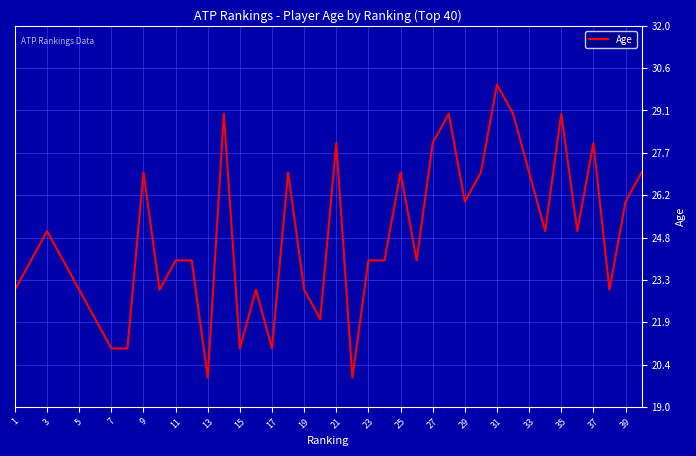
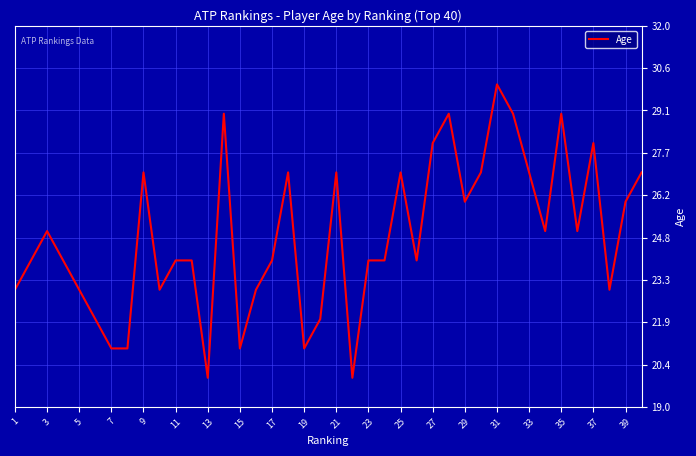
  {
    "1": 23,
    "3": 25,
    "5": 23,
    "7": 21,
    "9": 27,
    "11": 24,
    "13": 20,
    "15": 21,
-   "17": 21,
-   "19": 23,
-   "21": 28,
+   "17": 24,
+   "19": 21,
+   "21": 27,
    "23": 24,
    "25": 27,
    "27": 28,
    "29": 26,
    "31": 30,
    "33": 27,
    "35": 29,
    "37": 28,
    "39": 26
  }
